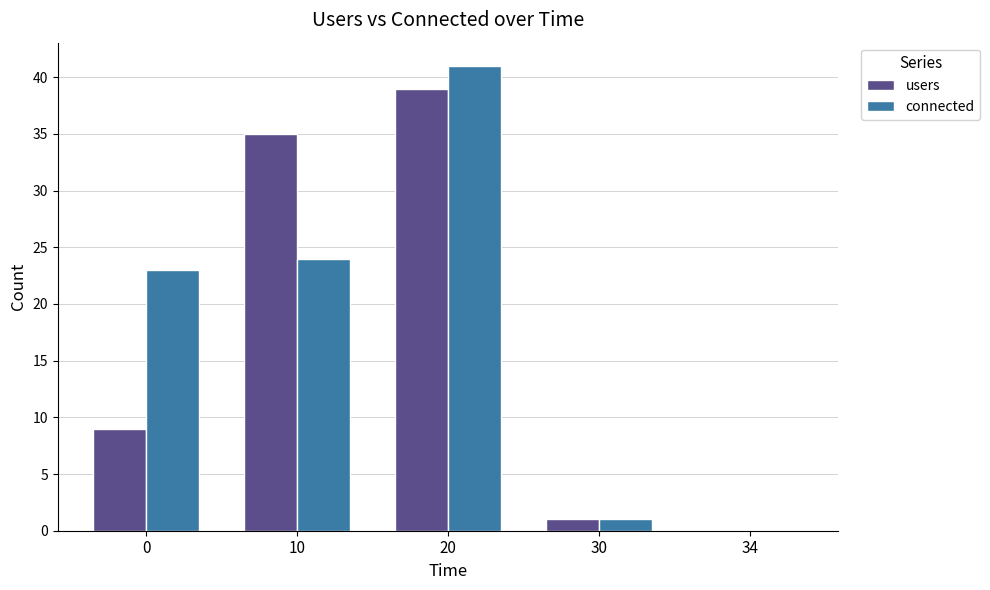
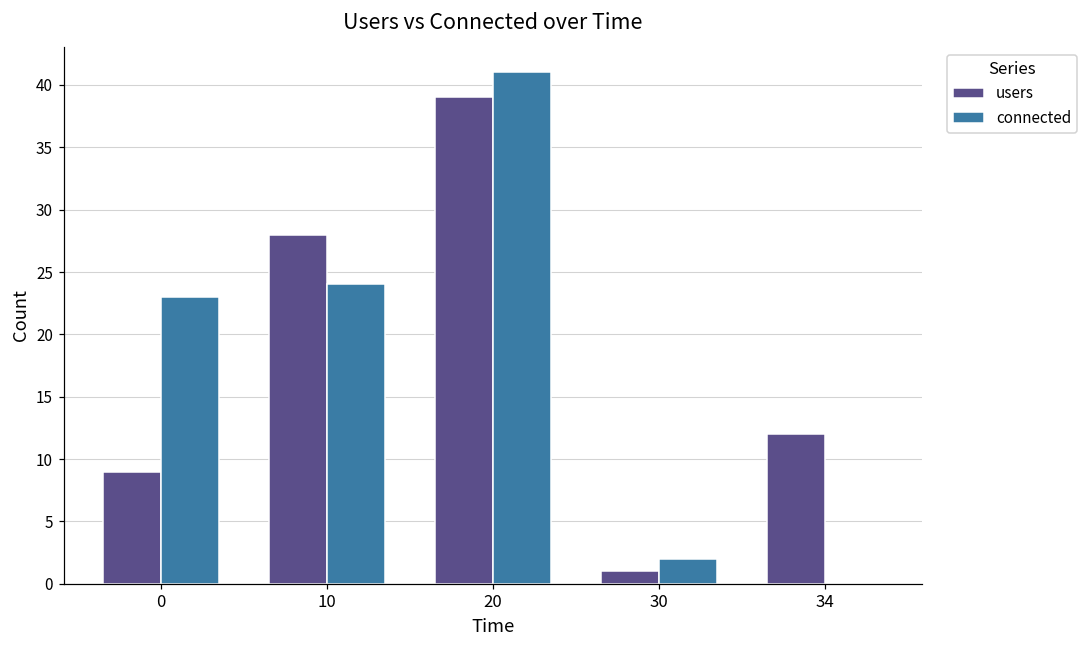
  {
    "users": {
      "0": 9,
-     "10": 35,
+     "10": 28,
      "20": 39,
      "30": 1,
-     "34": 0
+     "34": 12
    },
    "connected": {
      "0": 23,
      "10": 24,
      "20": 41,
-     "30": 1,
+     "30": 2,
      "34": 0
    }
  }
